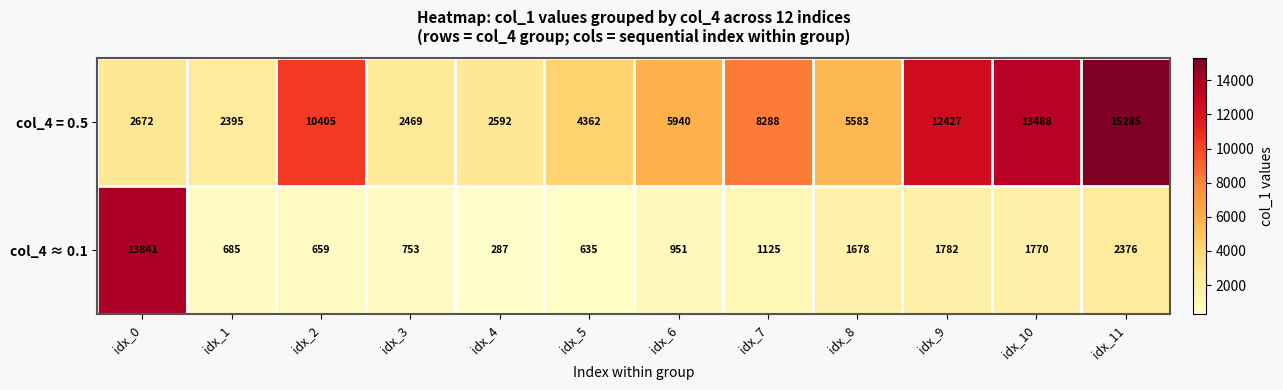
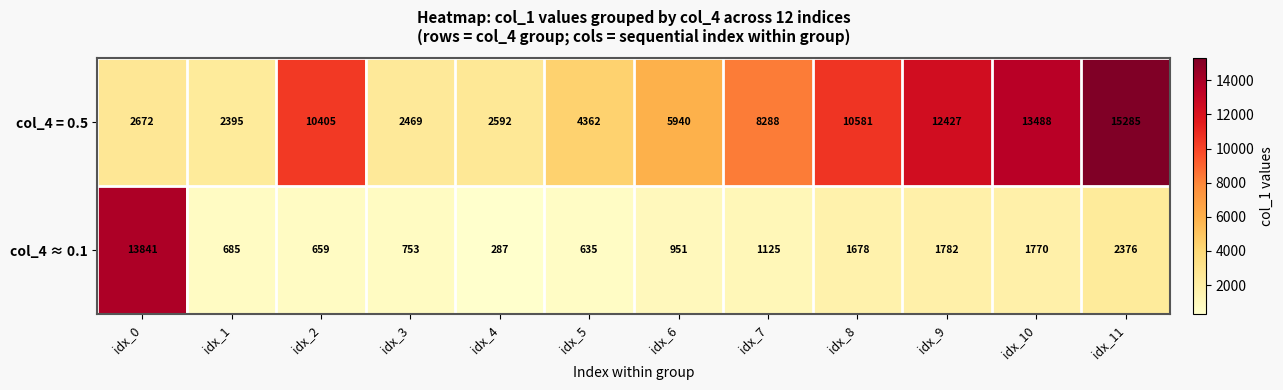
  {
    "col_4 = 0.5": {
      "idx_0": 2672,
      "idx_1": 2395,
      "idx_2": 10405,
      "idx_3": 2469,
      "idx_4": 2592,
      "idx_5": 4362,
      "idx_6": 5940,
      "idx_7": 8288,
-     "idx_8": 5583,
+     "idx_8": 10581,
      "idx_9": 12427,
      "idx_10": 13488,
      "idx_11": 15285
    },
    "col_4 ≈ 0.1": {
      "idx_0": 13841,
      "idx_1": 685,
      "idx_2": 659,
      "idx_3": 753,
      "idx_4": 287,
      "idx_5": 635,
      "idx_6": 951,
      "idx_7": 1125,
      "idx_8": 1678,
      "idx_9": 1782,
      "idx_10": 1770,
      "idx_11": 2376
    }
  }
